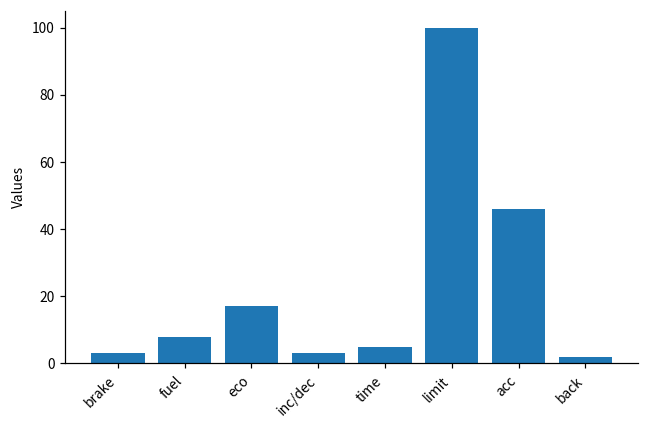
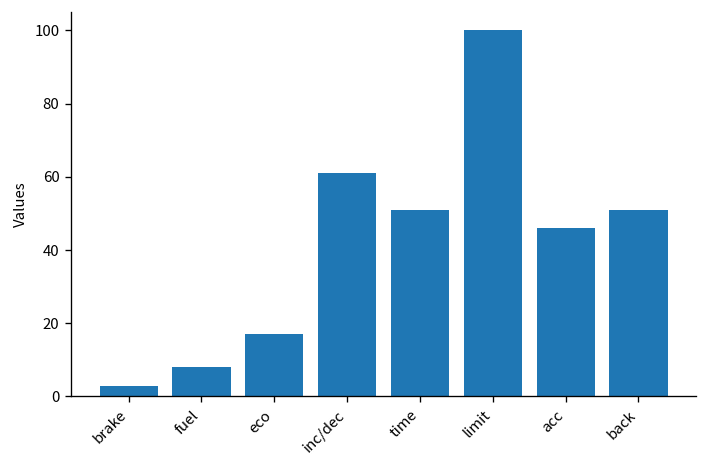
  {
    "brake": 3,
    "fuel": 8,
    "eco": 17,
-   "inc/dec": 3,
-   "time": 5,
+   "inc/dec": 61,
+   "time": 51,
    "limit": 100,
    "acc": 46,
-   "back": 2
+   "back": 51
  }
